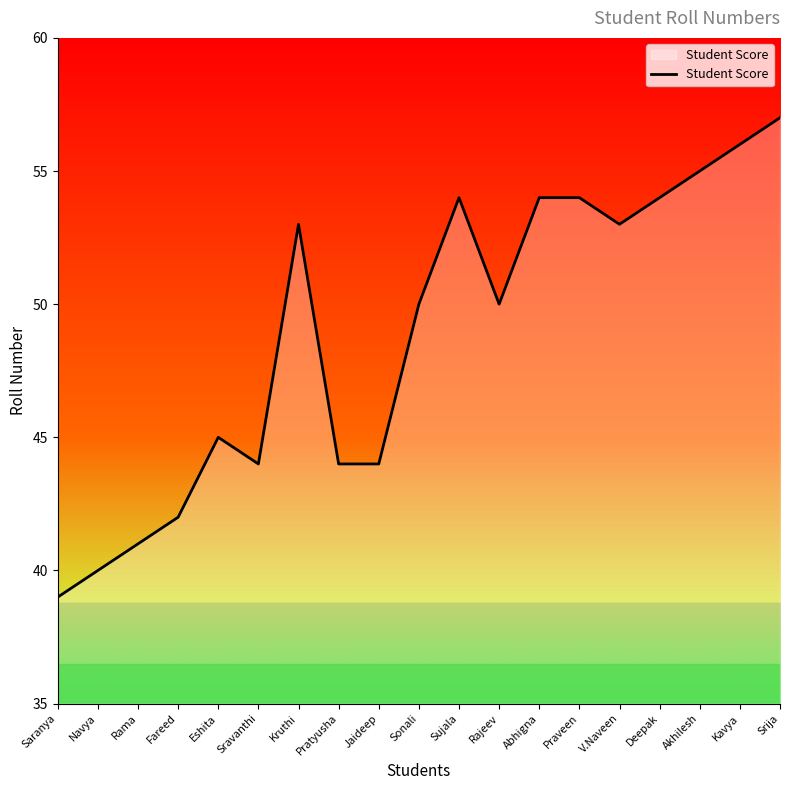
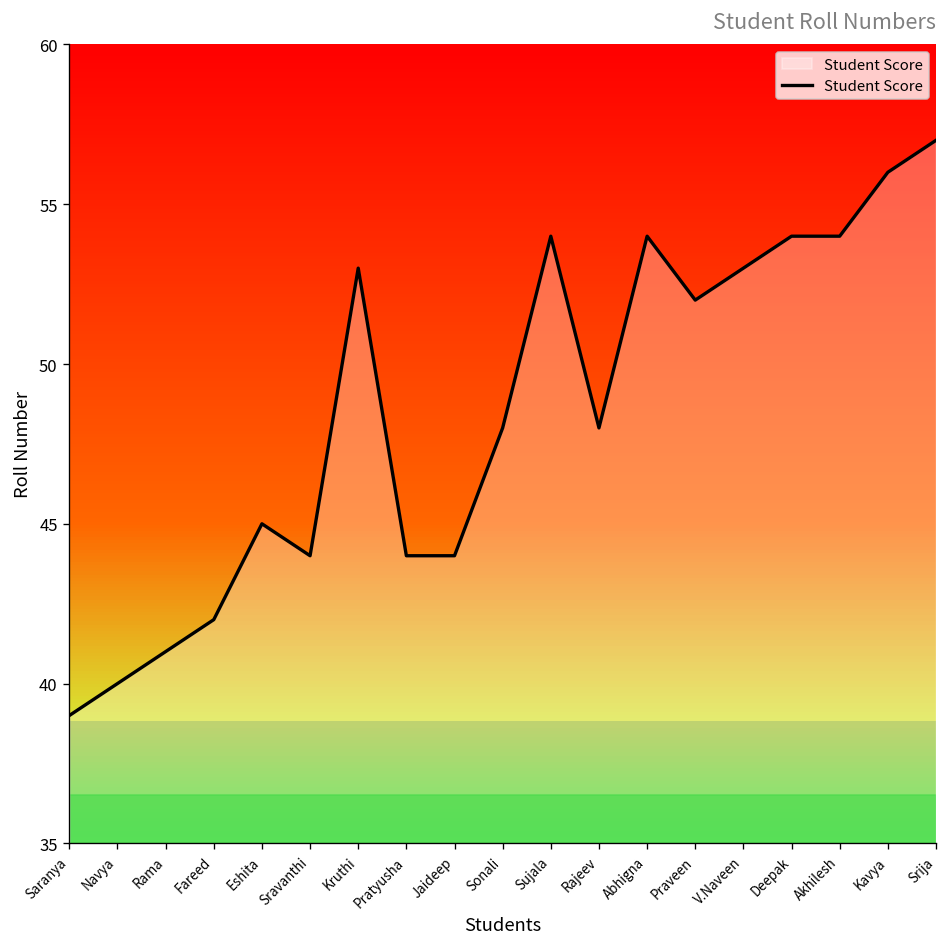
  {
    "Saranya": 39,
    "Navya": 40,
    "Rama": 41,
    "Fareed": 42,
    "Eshita": 45,
    "Sravanthi": 44,
    "Kruthi": 53,
    "Pratyusha": 44,
    "Jaideep": 44,
-   "Sonali": 50,
+   "Sonali": 48,
    "Sujala": 54,
-   "Rajeev": 50,
+   "Rajeev": 48,
    "Abhigna": 54,
-   "Praveen": 54,
+   "Praveen": 52,
    "V.Naveen": 53,
    "Deepak": 54,
-   "Akhilesh": 55,
+   "Akhilesh": 54,
    "Kavya": 56,
    "Srija": 57
  }
